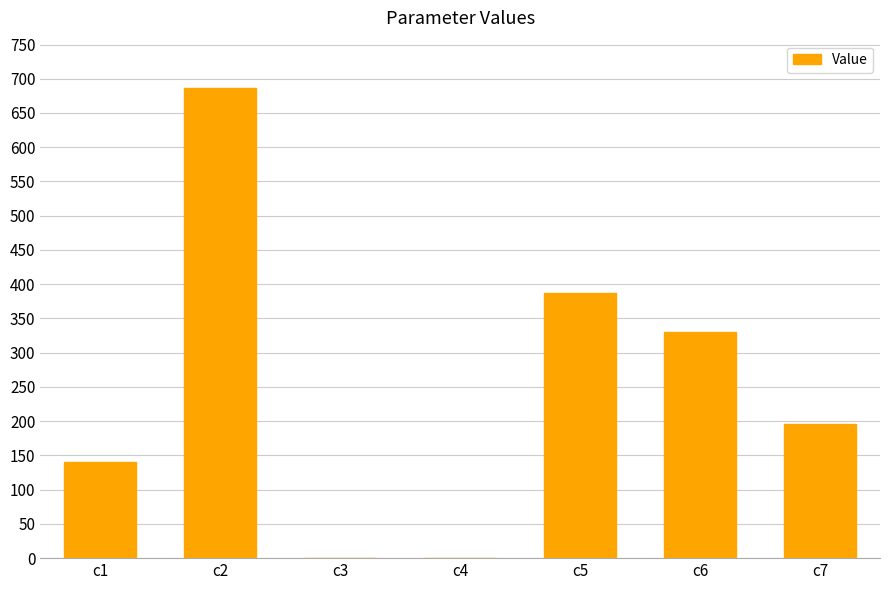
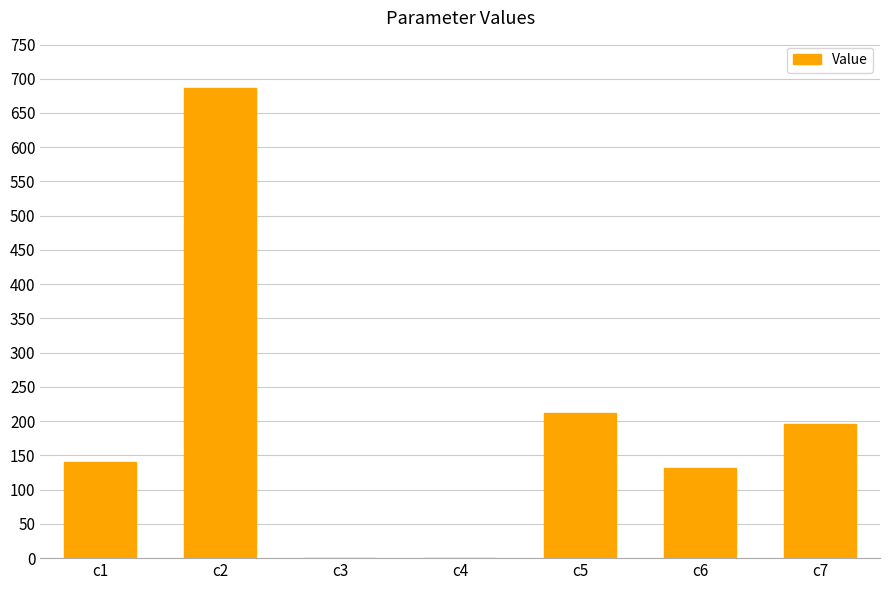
  {
    "c1": 140,
    "c2": 690,
-   "c5": 390,
-   "c6": 330,
+   "c5": 210,
+   "c6": 130,
    "c7": 200
  }
